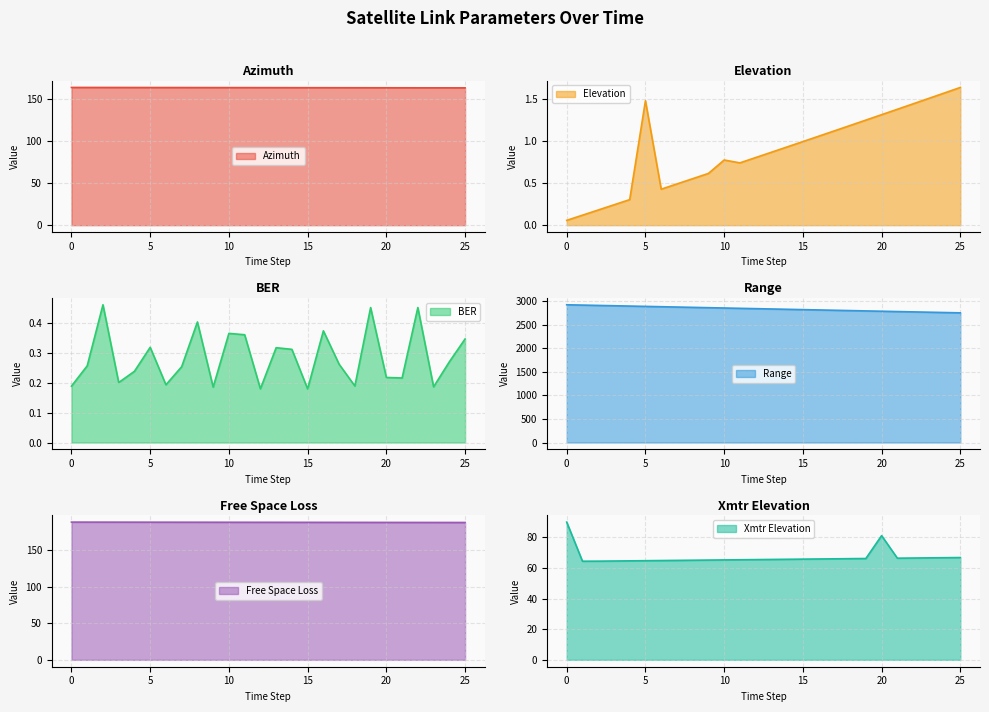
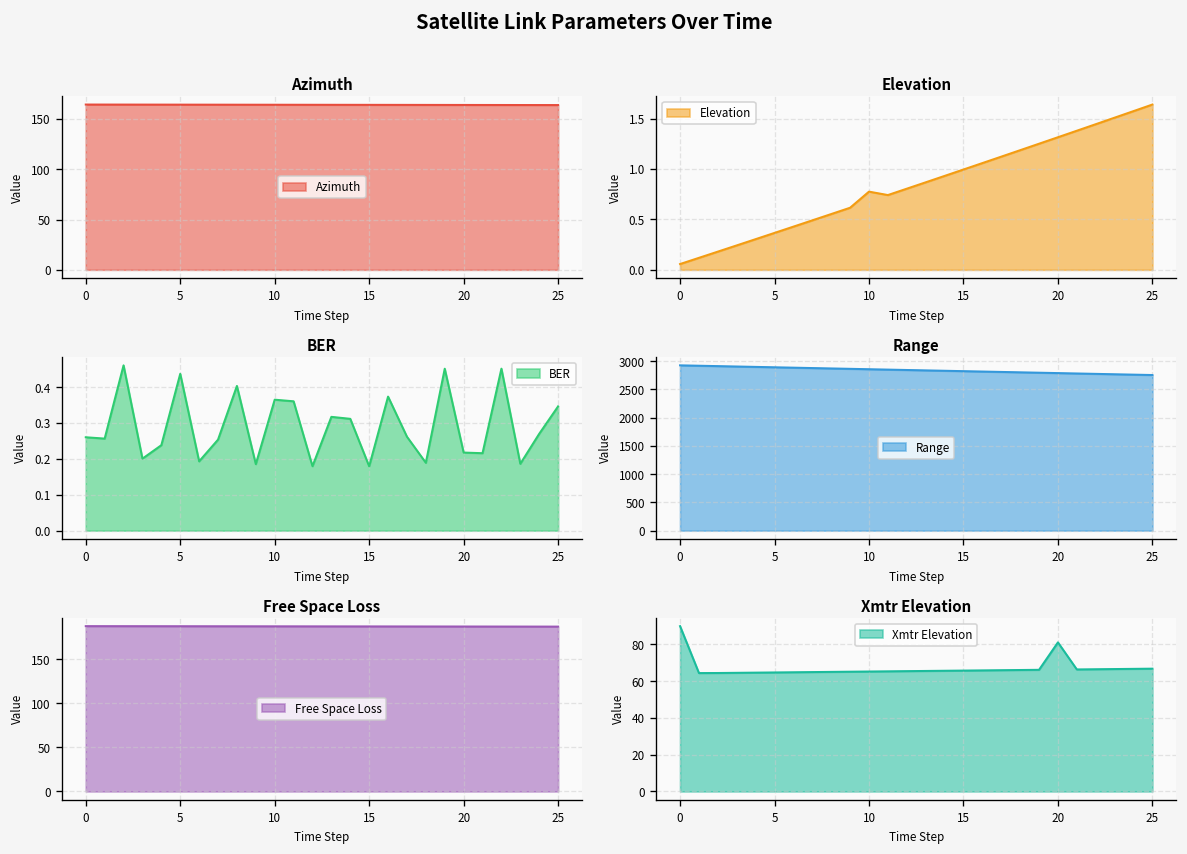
  {
    "Azimuth": {
      "0": 160,
      "5": 160,
      "10": 160,
      "15": 160,
      "20": 160,
      "25": 160
    },
    "Elevation": {
      "0": 0.1,
-     "5": 1.5,
+     "5": 0.4,
      "10": 0.8,
      "15": 1.0,
      "20": 1.3,
      "25": 1.6
    },
    "BER": {
-     "0": 0.19,
-     "5": 0.32,
+     "0": 0.26,
+     "5": 0.44,
      "10": 0.36,
      "15": 0.18,
      "20": 0.22,
      "25": 0.35
    },
    "Range": {
      "0": 2900,
      "5": 2900,
      "10": 2900,
      "15": 2800,
      "20": 2800,
      "25": 2800
    },
    "Free Space Loss": {
      "0": 190,
      "5": 190,
      "10": 190,
      "15": 190,
      "20": 190,
      "25": 190
    },
    "Xmtr Elevation": {
      "0": 90,
      "5": 65,
      "10": 65,
      "15": 66,
      "20": 81,
      "25": 67
    }
  }
